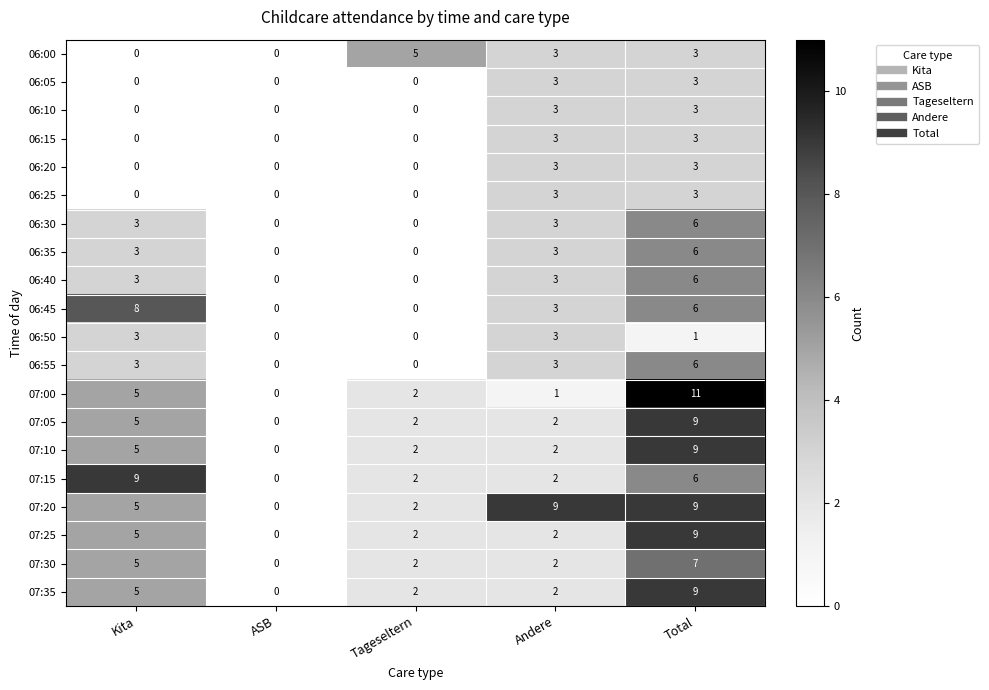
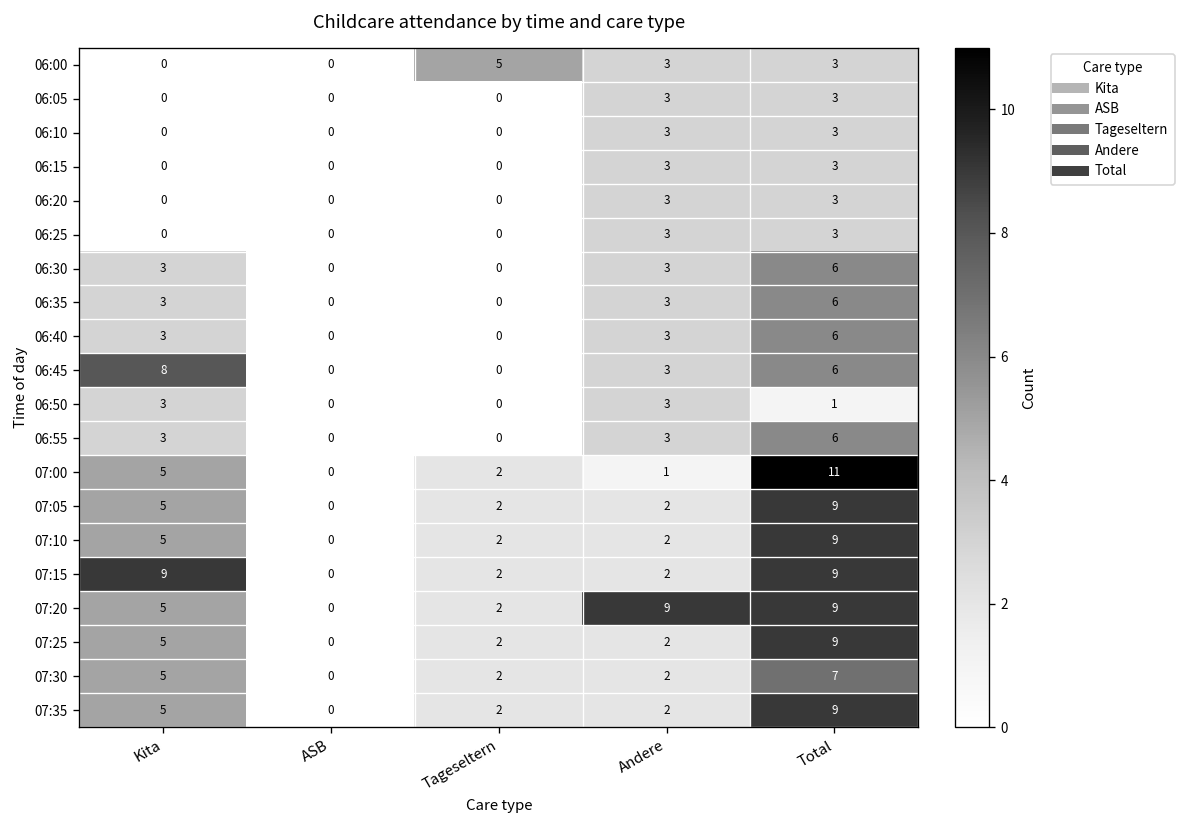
  {
    "06:00": {
      "Kita": 0,
      "ASB": 0,
      "Tageseltern": 5,
      "Andere": 3,
      "Total": 3
    },
    "06:05": {
      "Kita": 0,
      "ASB": 0,
      "Tageseltern": 0,
      "Andere": 3,
      "Total": 3
    },
    "06:10": {
      "Kita": 0,
      "ASB": 0,
      "Tageseltern": 0,
      "Andere": 3,
      "Total": 3
    },
    "06:15": {
      "Kita": 0,
      "ASB": 0,
      "Tageseltern": 0,
      "Andere": 3,
      "Total": 3
    },
    "06:20": {
      "Kita": 0,
      "ASB": 0,
      "Tageseltern": 0,
      "Andere": 3,
      "Total": 3
    },
    "06:25": {
      "Kita": 0,
      "ASB": 0,
      "Tageseltern": 0,
      "Andere": 3,
      "Total": 3
    },
    "06:30": {
      "Kita": 3,
      "ASB": 0,
      "Tageseltern": 0,
      "Andere": 3,
      "Total": 6
    },
    "06:35": {
      "Kita": 3,
      "ASB": 0,
      "Tageseltern": 0,
      "Andere": 3,
      "Total": 6
    },
    "06:40": {
      "Kita": 3,
      "ASB": 0,
      "Tageseltern": 0,
      "Andere": 3,
      "Total": 6
    },
    "06:45": {
      "Kita": 8,
      "ASB": 0,
      "Tageseltern": 0,
      "Andere": 3,
      "Total": 6
    },
    "06:50": {
      "Kita": 3,
      "ASB": 0,
      "Tageseltern": 0,
      "Andere": 3,
      "Total": 1
    },
    "06:55": {
      "Kita": 3,
      "ASB": 0,
      "Tageseltern": 0,
      "Andere": 3,
      "Total": 6
    },
    "07:00": {
      "Kita": 5,
      "ASB": 0,
      "Tageseltern": 2,
      "Andere": 1,
      "Total": 11
    },
    "07:05": {
      "Kita": 5,
      "ASB": 0,
      "Tageseltern": 2,
      "Andere": 2,
      "Total": 9
    },
    "07:10": {
      "Kita": 5,
      "ASB": 0,
      "Tageseltern": 2,
      "Andere": 2,
      "Total": 9
    },
    "07:15": {
      "Kita": 9,
      "ASB": 0,
      "Tageseltern": 2,
      "Andere": 2,
-     "Total": 6
+     "Total": 9
    },
    "07:20": {
      "Kita": 5,
      "ASB": 0,
      "Tageseltern": 2,
      "Andere": 9,
      "Total": 9
    },
    "07:25": {
      "Kita": 5,
      "ASB": 0,
      "Tageseltern": 2,
      "Andere": 2,
      "Total": 9
    },
    "07:30": {
      "Kita": 5,
      "ASB": 0,
      "Tageseltern": 2,
      "Andere": 2,
      "Total": 7
    },
    "07:35": {
      "Kita": 5,
      "ASB": 0,
      "Tageseltern": 2,
      "Andere": 2,
      "Total": 9
    }
  }
